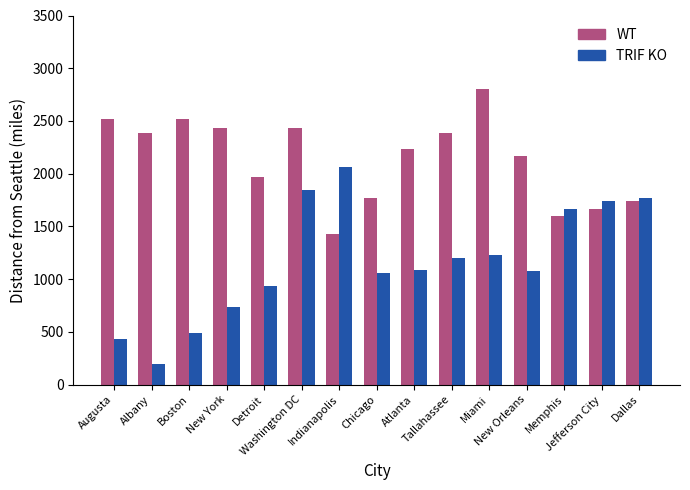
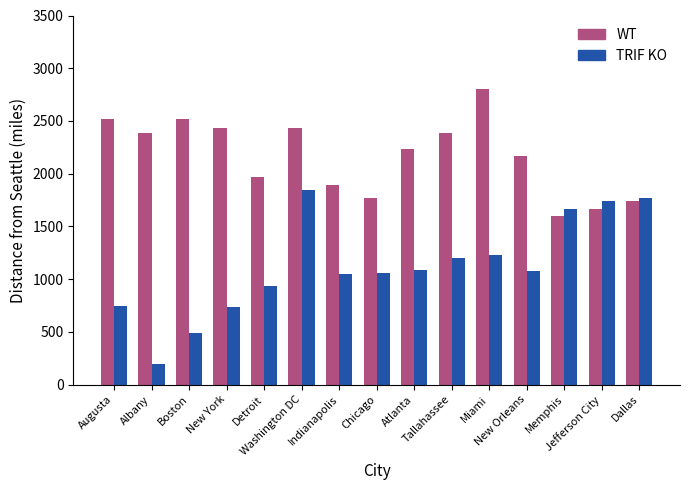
  {
    "WT": {
      "Augusta": 2520,
      "Albany": 2390,
      "Boston": 2520,
      "New York": 2430,
      "Detroit": 1970,
      "Washington DC": 2430,
-     "Indianapolis": 1430,
+     "Indianapolis": 1890,
      "Chicago": 1770,
      "Atlanta": 2230,
      "Tallahassee": 2390,
      "Miami": 2800,
      "New Orleans": 2170,
      "Memphis": 1600,
      "Jefferson City": 1660,
      "Dallas": 1740
    },
    "TRIF KO": {
-     "Augusta": 430,
+     "Augusta": 740,
      "Albany": 200,
      "Boston": 490,
      "New York": 740,
      "Detroit": 940,
      "Washington DC": 1850,
-     "Indianapolis": 2070,
+     "Indianapolis": 1050,
      "Chicago": 1060,
      "Atlanta": 1090,
      "Tallahassee": 1200,
      "Miami": 1230,
      "New Orleans": 1080,
      "Memphis": 1660,
      "Jefferson City": 1740,
      "Dallas": 1770
    }
  }
